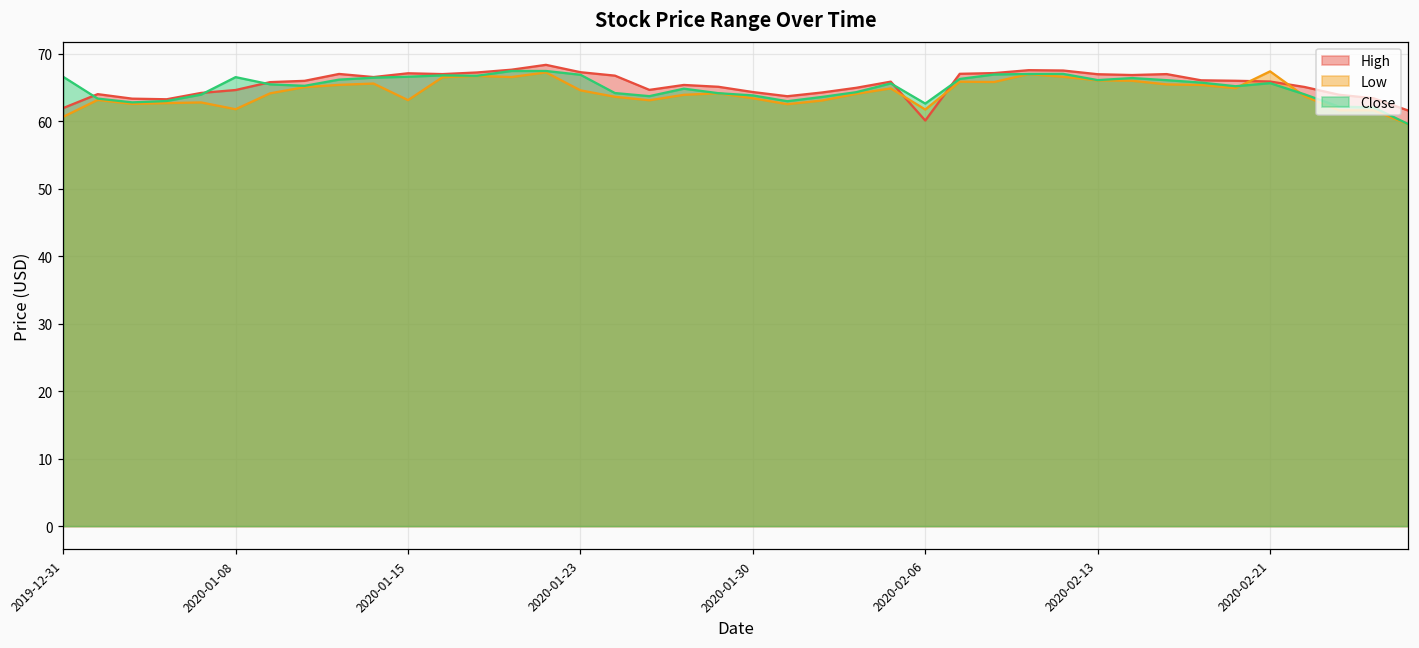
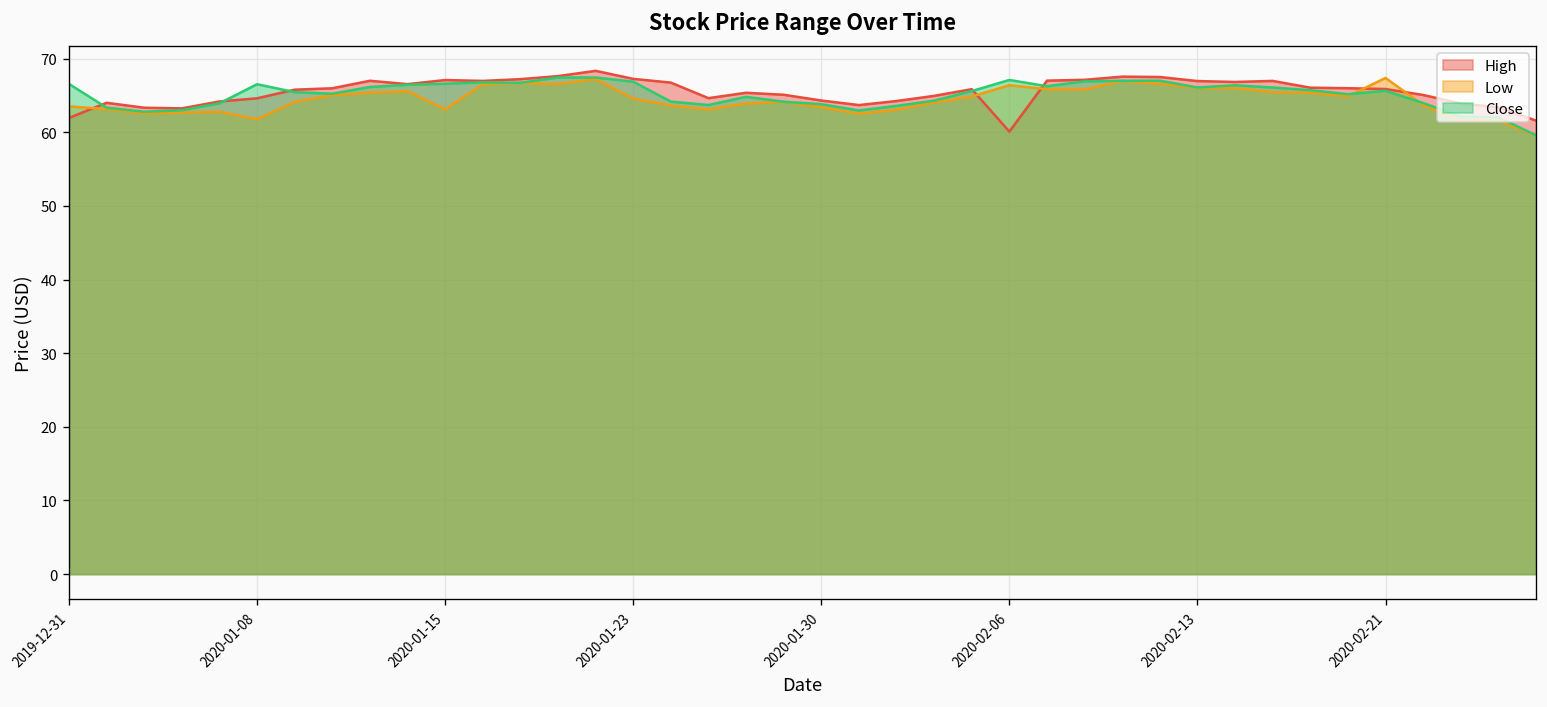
  {
    "High": {
      "2019-12-31": 62,
      "2020-01-08": 65,
      "2020-01-15": 67,
      "2020-01-30": 64,
      "2020-02-06": 60,
      "2020-02-13": 67
    },
    "Low": {
-     "2019-12-31": 61,
+     "2019-12-31": 64,
      "2020-01-08": 62,
      "2020-01-15": 63,
      "2020-01-23": 65,
-     "2020-02-06": 62,
+     "2020-02-06": 66,
      "2020-02-21": 67
    },
    "Close": {
      "2019-12-31": 67,
      "2020-01-08": 67,
      "2020-01-15": 67,
-     "2020-02-06": 63
+     "2020-02-06": 67
    }
  }
